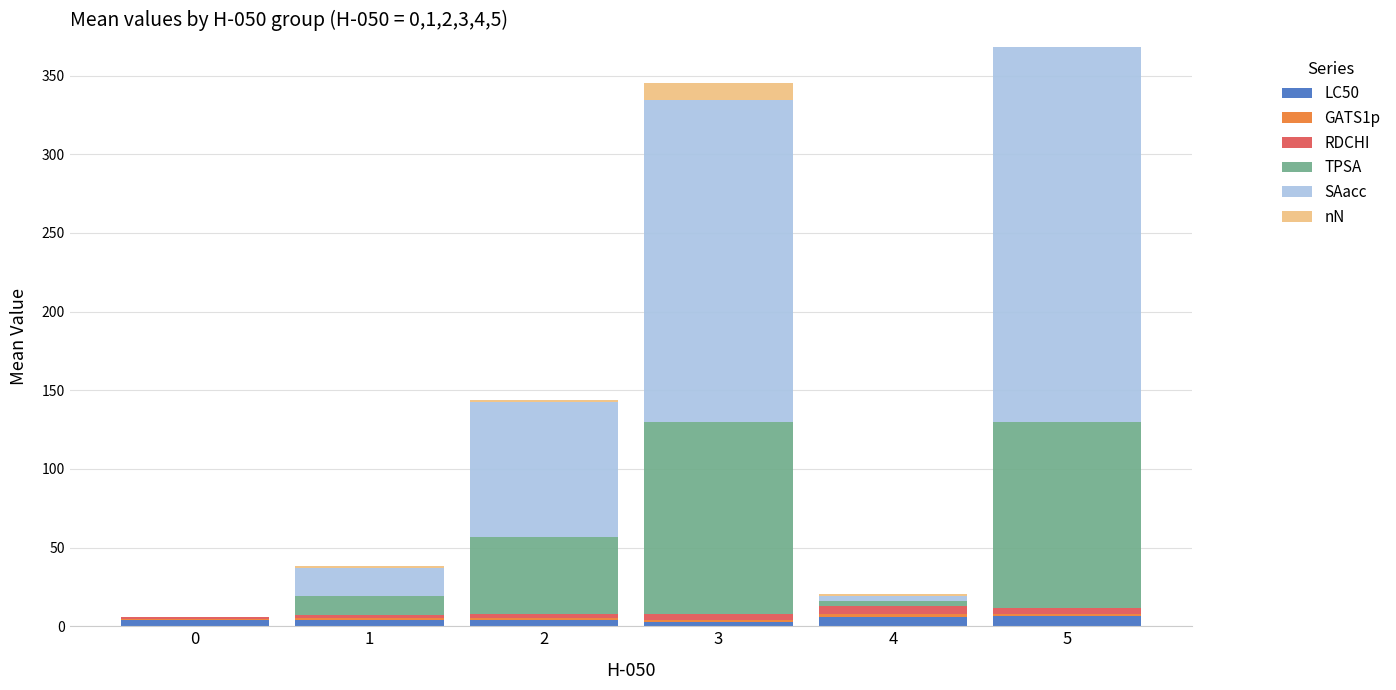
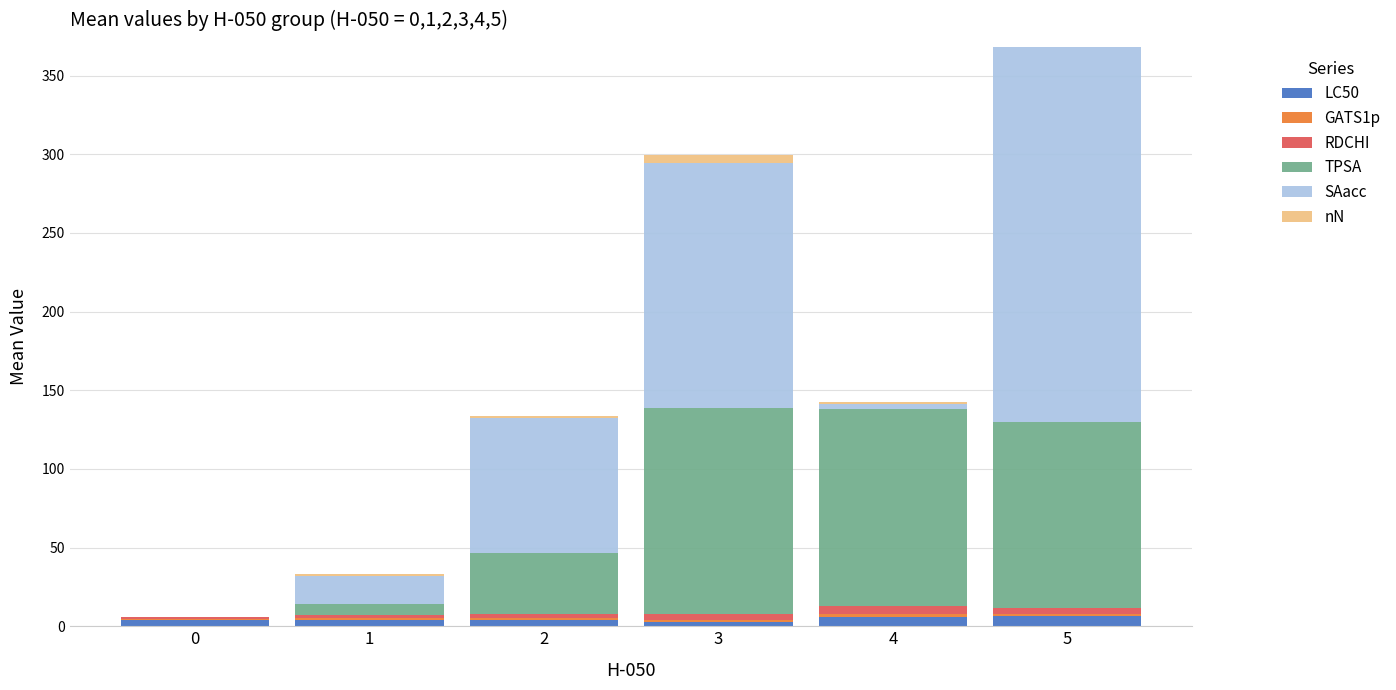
  {
    "LC50": {
      "0": 4,
      "1": 4,
      "2": 4,
      "3": 3,
      "4": 6,
      "5": 6
    },
    "TPSA": {
      "0": 0,
-     "1": 12,
-     "2": 49,
-     "3": 122,
-     "4": 3,
+     "1": 7,
+     "2": 39,
+     "3": 131,
+     "4": 125,
      "5": 118
    },
    "SAacc": {
      "0": 0,
      "1": 18,
      "2": 86,
-     "3": 205,
+     "3": 156,
      "4": 3,
      "5": 239
    },
    "nN": {
      "0": 0,
-     "3": 11,
+     "3": 5,
      "5": 0
    }
  }
